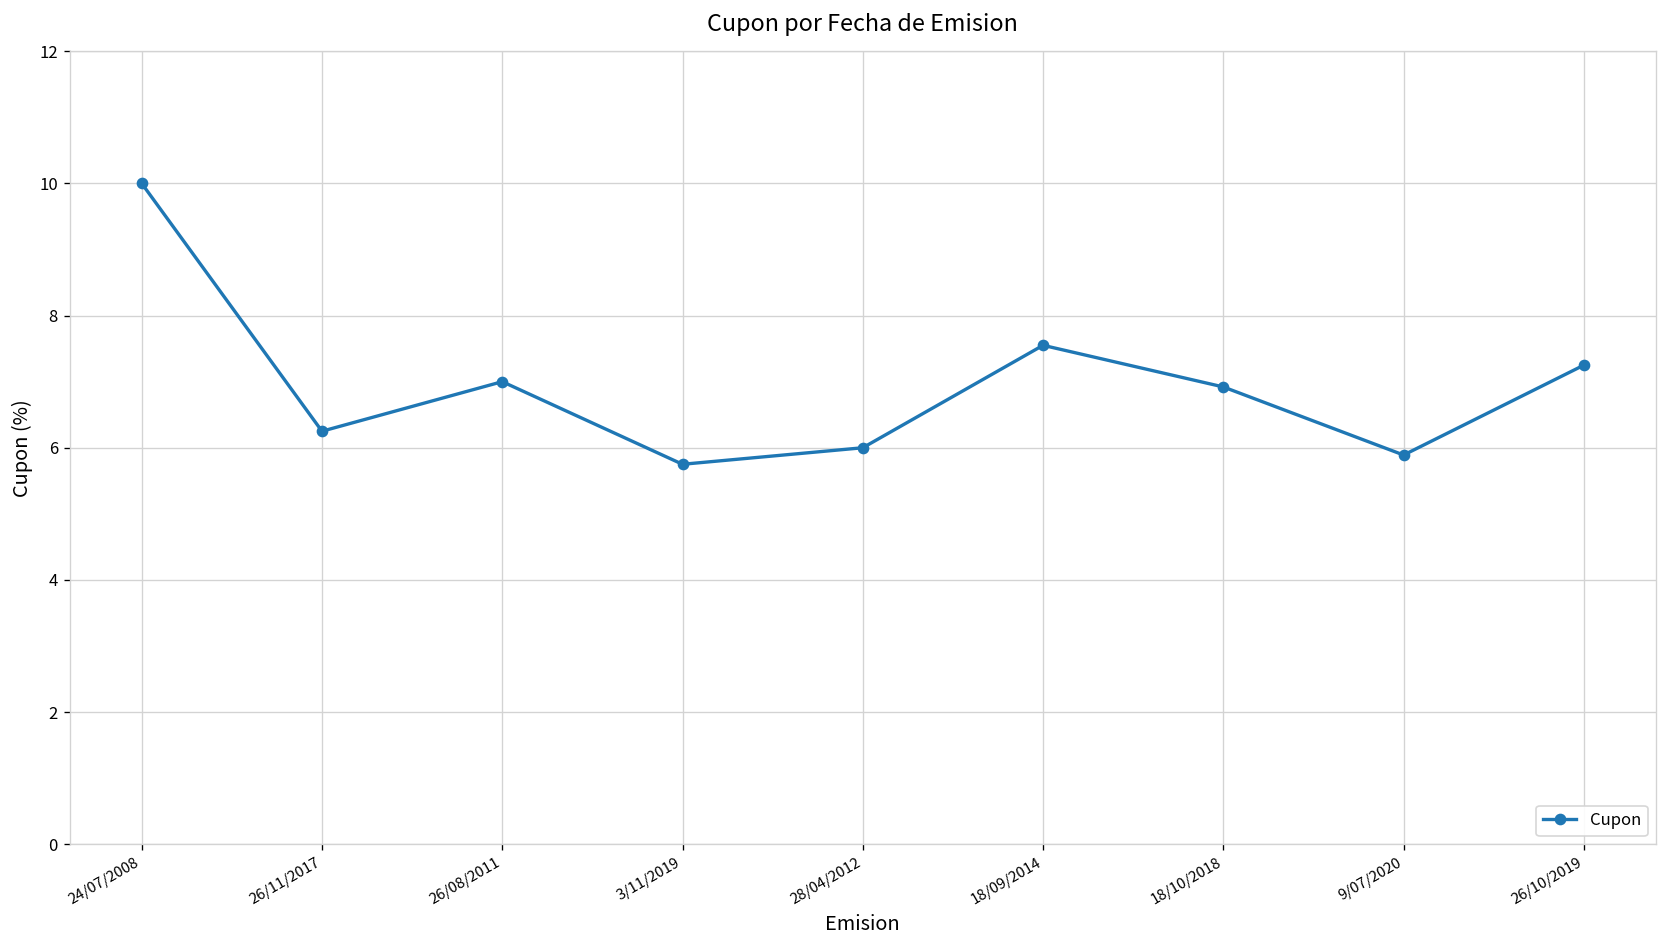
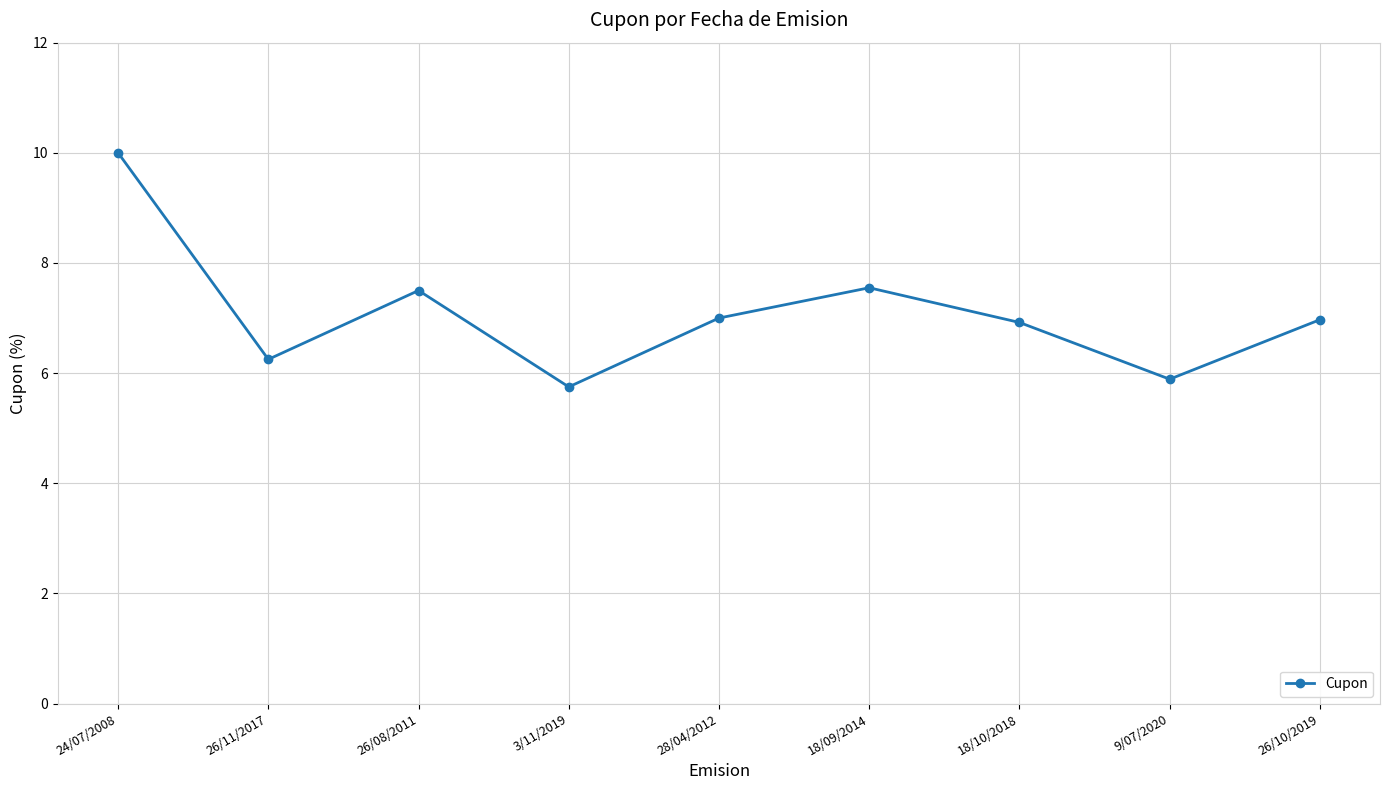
  {
    "24/07/2008": 10.0,
    "26/11/2017": 6.3,
-   "26/08/2011": 7.0,
+   "26/08/2011": 7.5,
    "3/11/2019": 5.8,
-   "28/04/2012": 6,
+   "28/04/2012": 7,
    "18/09/2014": 7.6,
    "18/10/2018": 6.9,
    "9/07/2020": 5.9,
-   "26/10/2019": 7.3
+   "26/10/2019": 7.0
  }
